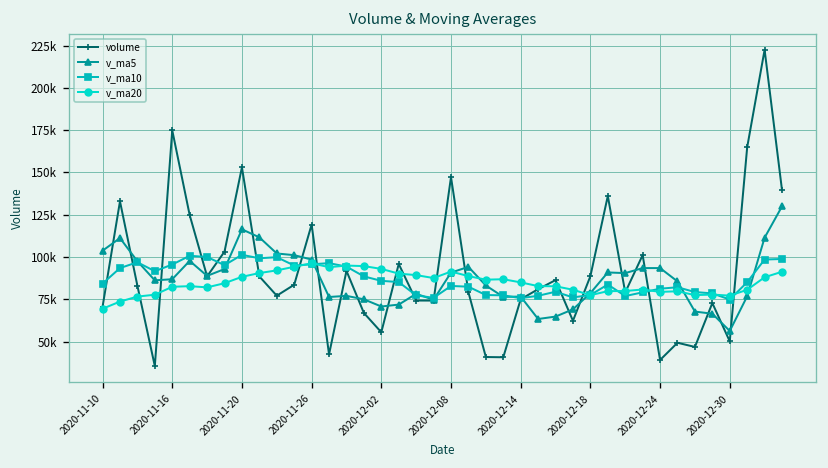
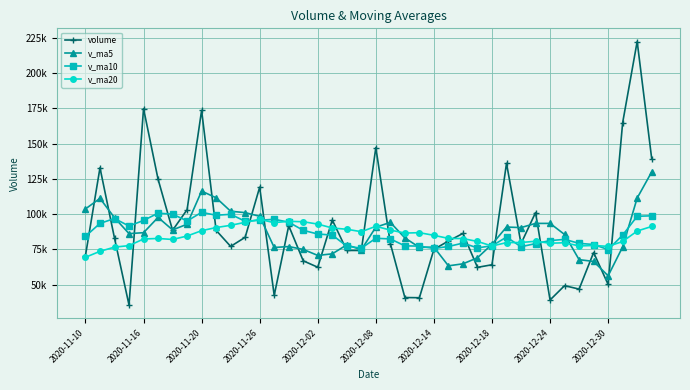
  {
    "volume": {
      "2020-11-16": 175000,
-     "2020-11-20": 153000,
+     "2020-11-20": 174000,
      "2020-11-26": 119000,
-     "2020-12-02": 56000,
+     "2020-12-02": 62000,
      "2020-12-08": 147000,
-     "2020-12-18": 89000,
+     "2020-12-18": 64000,
      "2020-12-24": 39000,
      "2020-12-30": 50000
    }
  }
